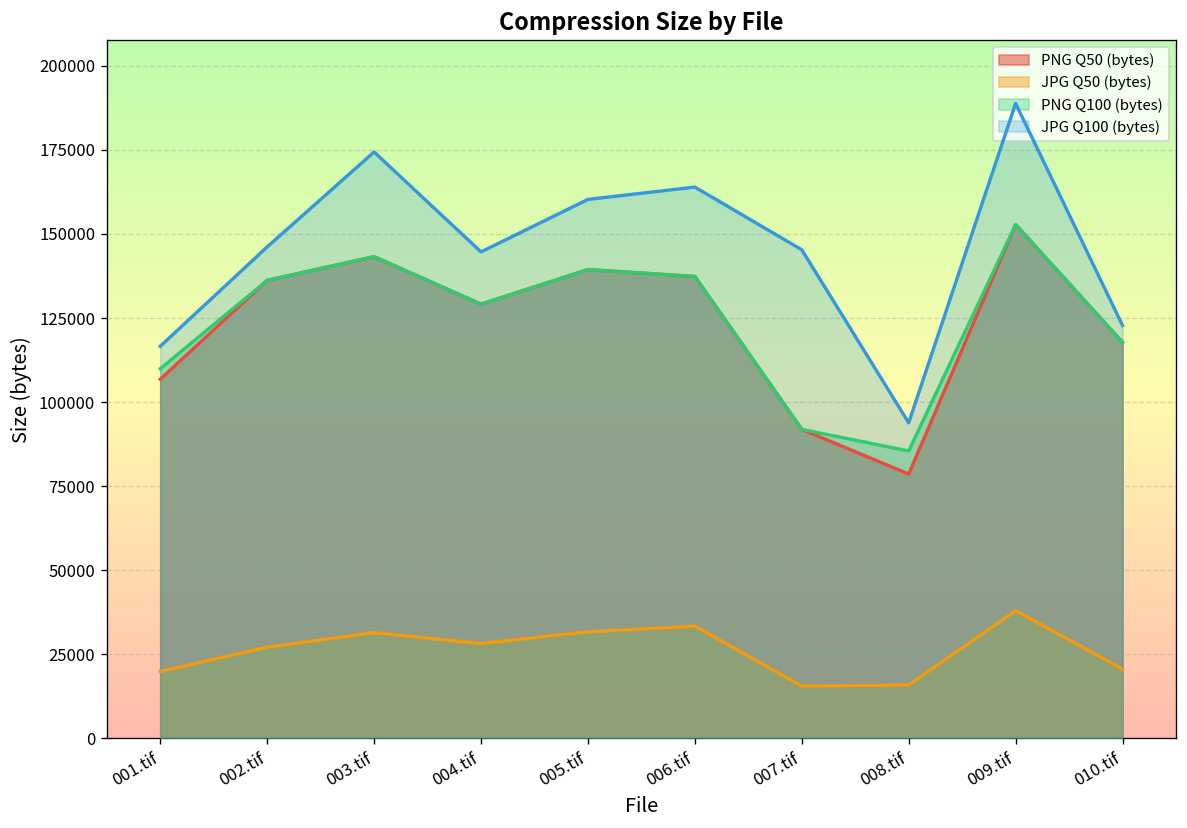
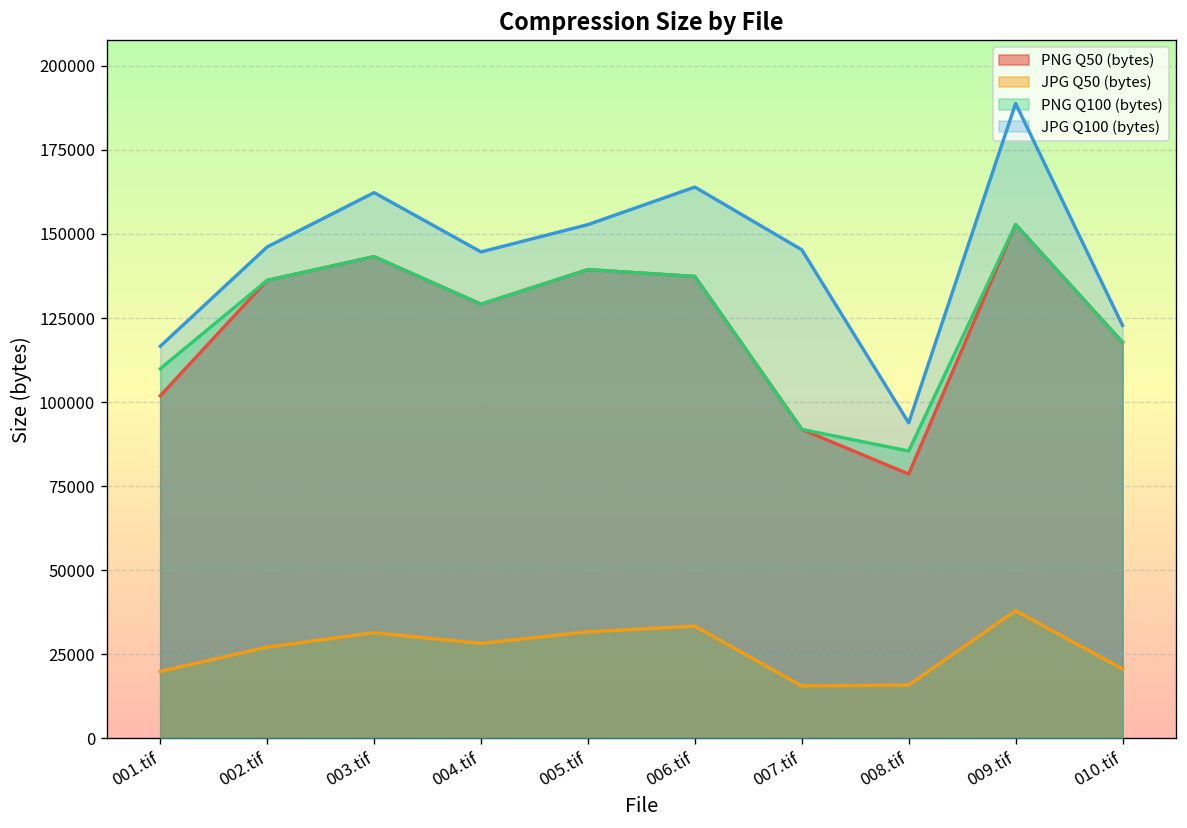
  {
    "PNG Q50 (bytes)": {
-     "001.tif": 107000,
+     "001.tif": 102000,
      "008.tif": 79000
    },
    "JPG Q50 (bytes)": {
      "001.tif": 20000,
      "002.tif": 27000,
      "003.tif": 31000,
      "004.tif": 28000,
      "005.tif": 32000,
      "006.tif": 33000,
      "007.tif": 16000,
      "008.tif": 16000,
      "009.tif": 38000,
      "010.tif": 21000
    },
    "PNG Q100 (bytes)": {
      "001.tif": 110000,
      "008.tif": 85000
    },
    "JPG Q100 (bytes)": {
      "001.tif": 117000,
      "002.tif": 146000,
-     "003.tif": 174000,
+     "003.tif": 162000,
      "004.tif": 145000,
-     "005.tif": 160000,
+     "005.tif": 153000,
      "006.tif": 164000,
      "007.tif": 145000,
      "008.tif": 94000,
      "010.tif": 123000
    }
  }
